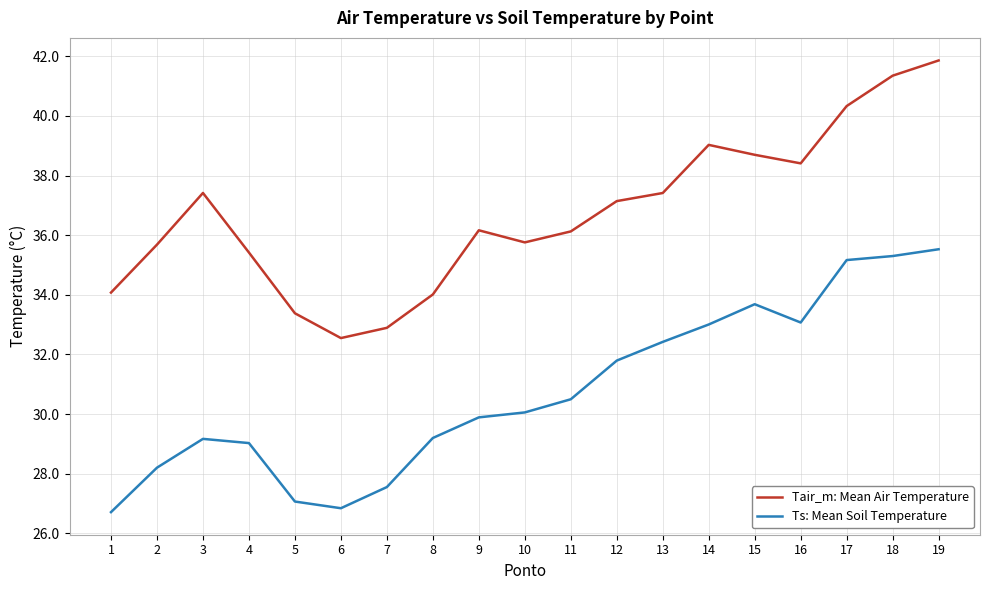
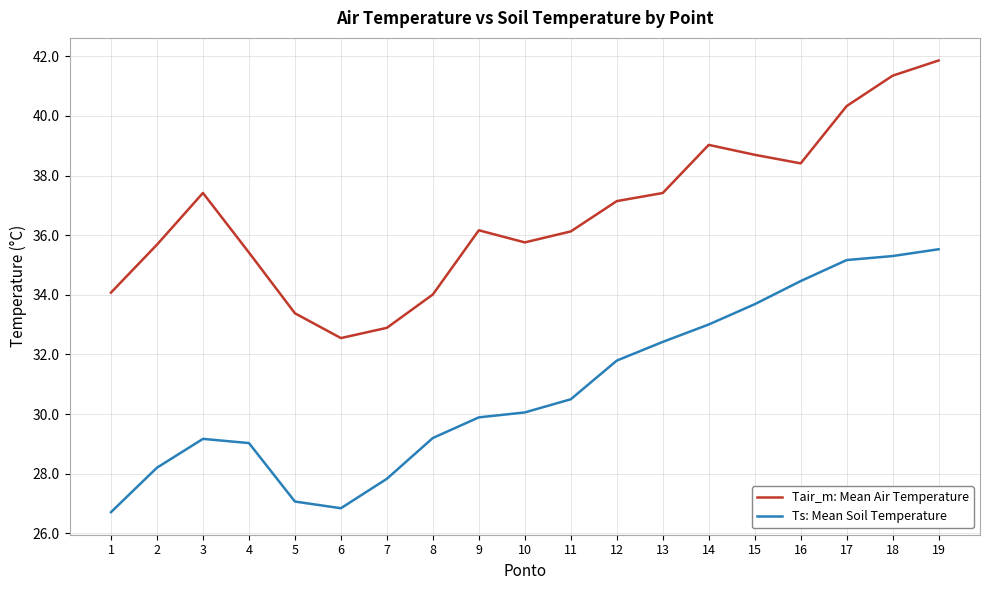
  {
    "Tair_m: Mean Air Temperature": {
      "1": 34.1,
      "2": 35.7,
      "3": 37.4,
      "4": 35.4,
      "5": 33.4,
      "6": 32.5,
      "7": 32.9,
      "8": 34.0,
      "9": 36.2,
      "10": 35.8,
      "11": 36.1,
      "12": 37.1,
      "13": 37.4,
      "14": 39.0,
      "15": 38.7,
      "16": 38.4,
      "17": 40.3,
      "18": 41.3,
      "19": 41.9
    },
    "Ts: Mean Soil Temperature": {
      "1": 26.7,
      "2": 28.2,
      "3": 29.2,
      "4": 29.0,
      "5": 27.1,
      "6": 26.8,
-     "7": 27.6,
+     "7": 27.8,
      "8": 29.2,
      "9": 29.9,
      "10": 30.1,
      "11": 30.5,
      "12": 31.8,
      "13": 32.4,
      "14": 33.0,
      "15": 33.7,
-     "16": 33.1,
+     "16": 34.5,
      "17": 35.2,
      "18": 35.3,
      "19": 35.5
    }
  }
